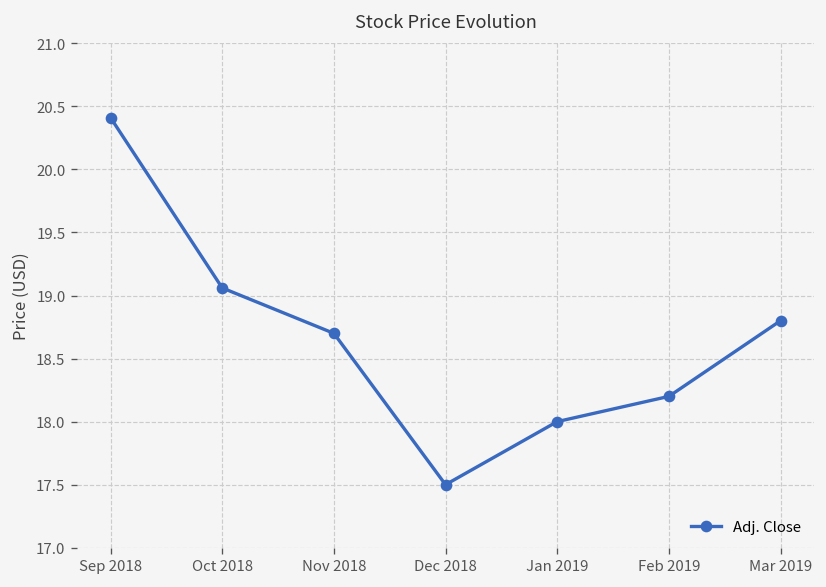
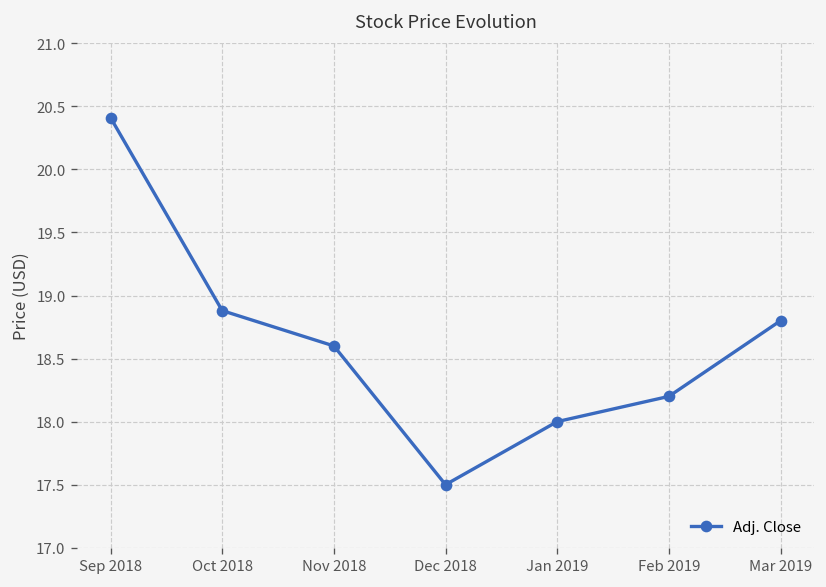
  {
    "Sep 2018": 20.41,
-   "Oct 2018": 19.06,
-   "Nov 2018": 18.7,
+   "Oct 2018": 18.88,
+   "Nov 2018": 18.6,
    "Dec 2018": 17.50,
    "Jan 2019": 18.00,
    "Feb 2019": 18.20,
    "Mar 2019": 18.80
  }
